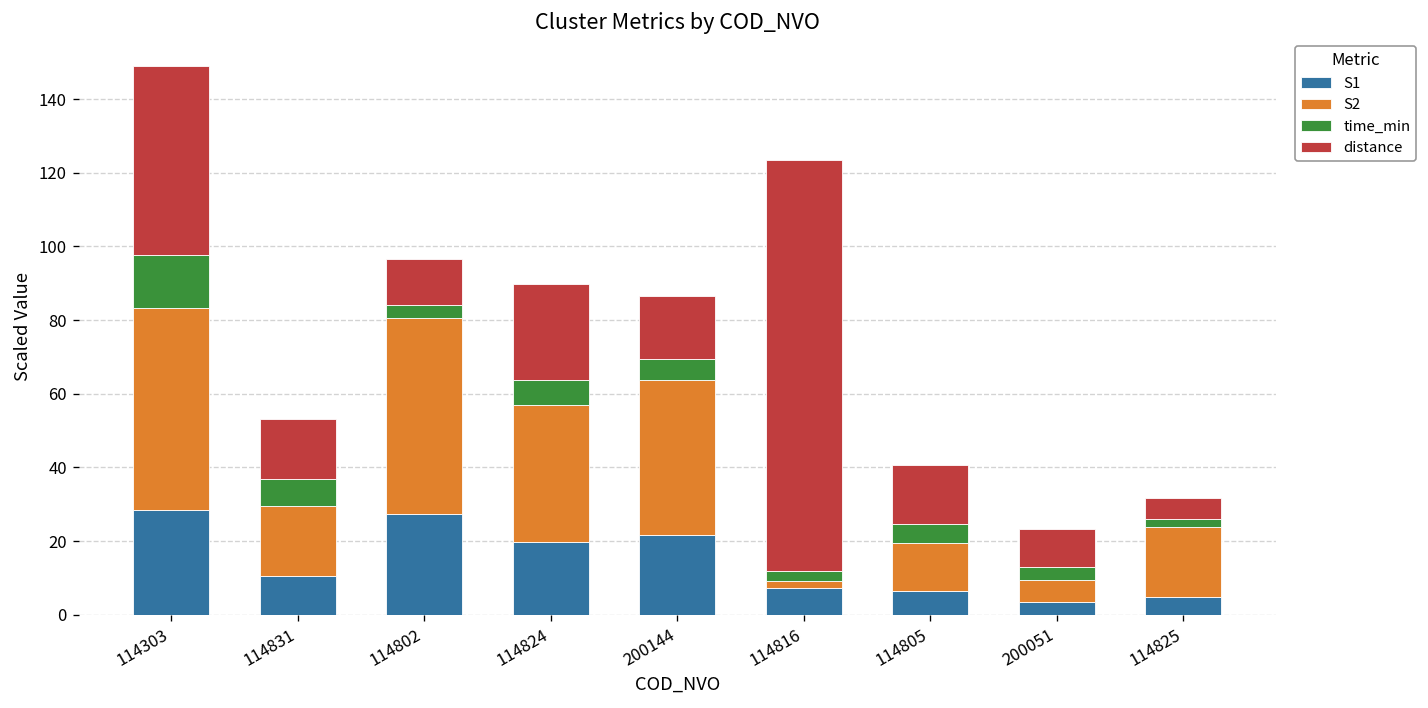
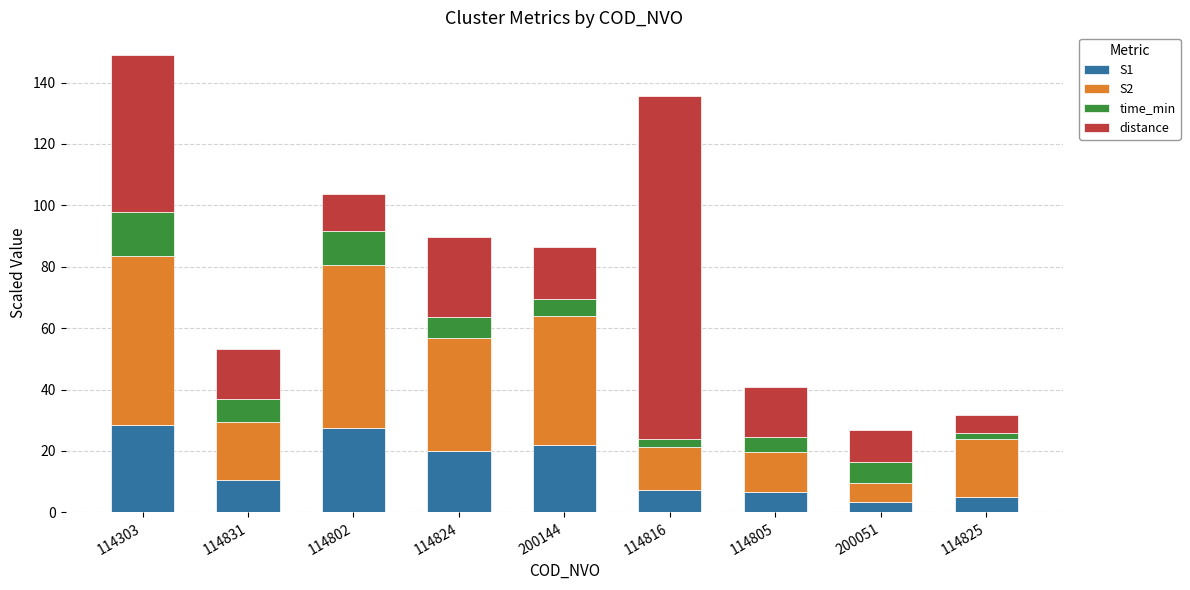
  {
    "S1": {
      "114303": 28,
      "114831": 11,
      "114802": 28,
      "114824": 20,
      "200144": 22,
      "114816": 7,
      "114805": 7,
      "200051": 3,
      "114825": 5
    },
    "S2": {
      "114303": 55,
      "114831": 19,
      "114802": 53,
      "114824": 37,
      "200144": 42,
-     "114816": 2,
+     "114816": 14,
      "114805": 13,
      "200051": 6,
      "114825": 19
    },
    "time_min": {
      "114303": 14,
      "114831": 7,
-     "114802": 4,
+     "114802": 11,
      "114824": 7,
      "200144": 6,
      "114816": 3,
      "114805": 5,
-     "200051": 4,
+     "200051": 7,
      "114825": 2
    },
    "distance": {
      "114303": 51,
      "114831": 16,
      "114802": 12,
      "114824": 26,
      "200144": 17,
      "114816": 112,
      "114805": 16,
      "200051": 10,
      "114825": 6
    }
  }
